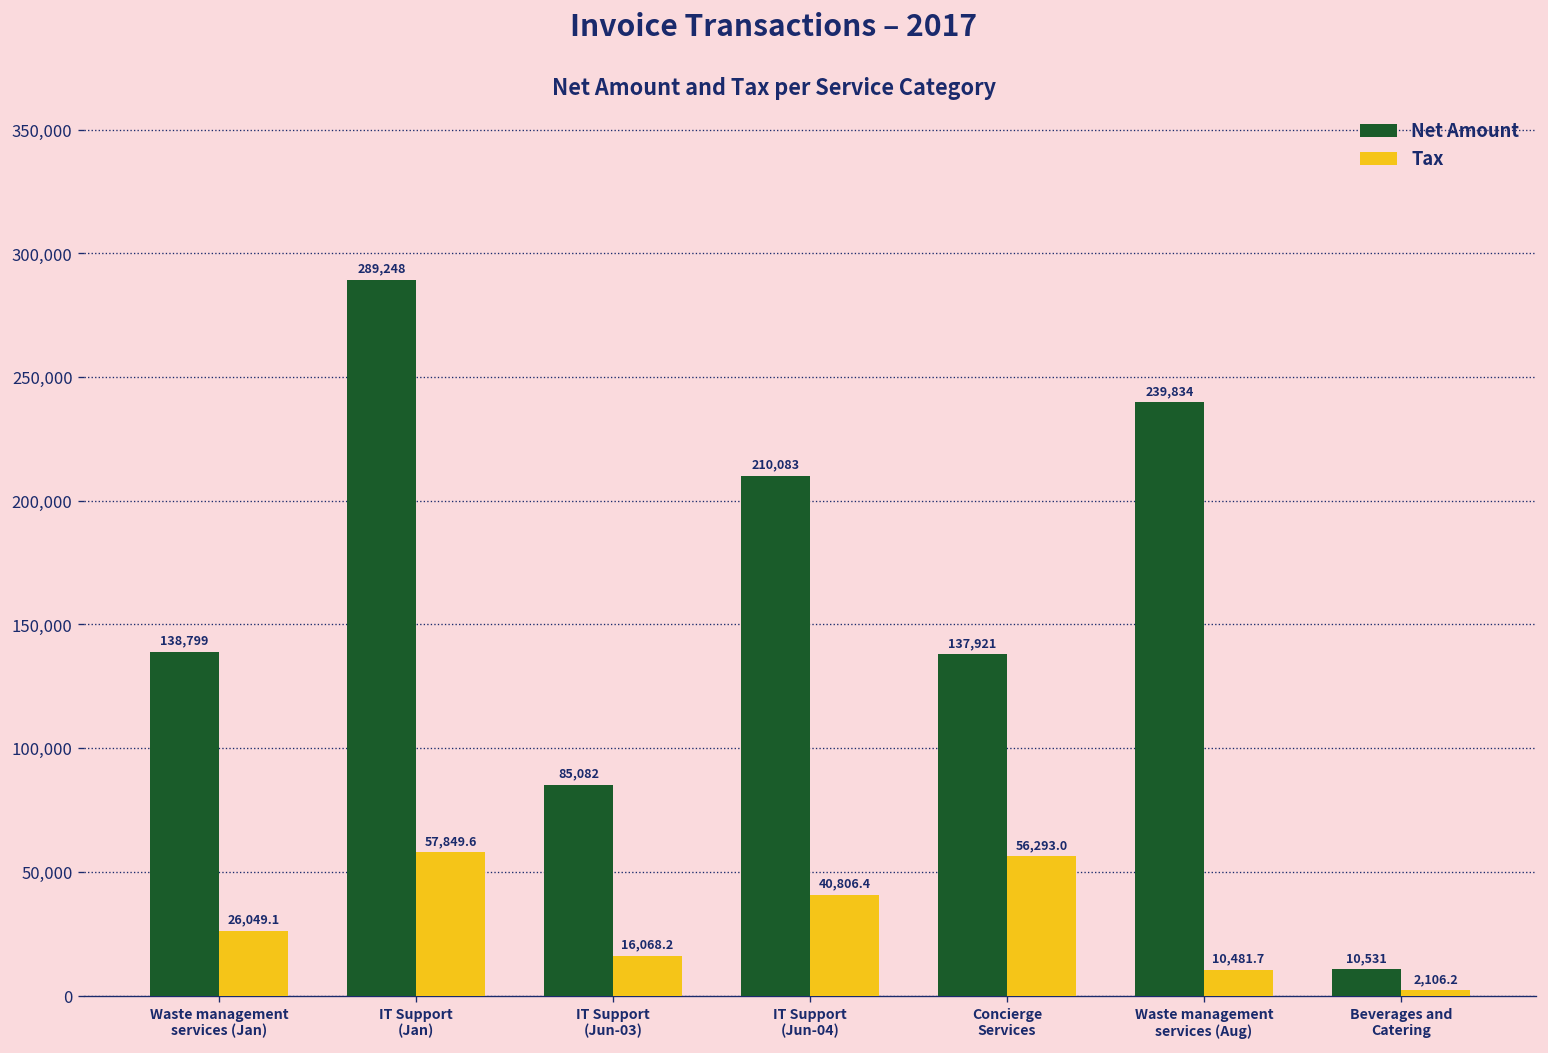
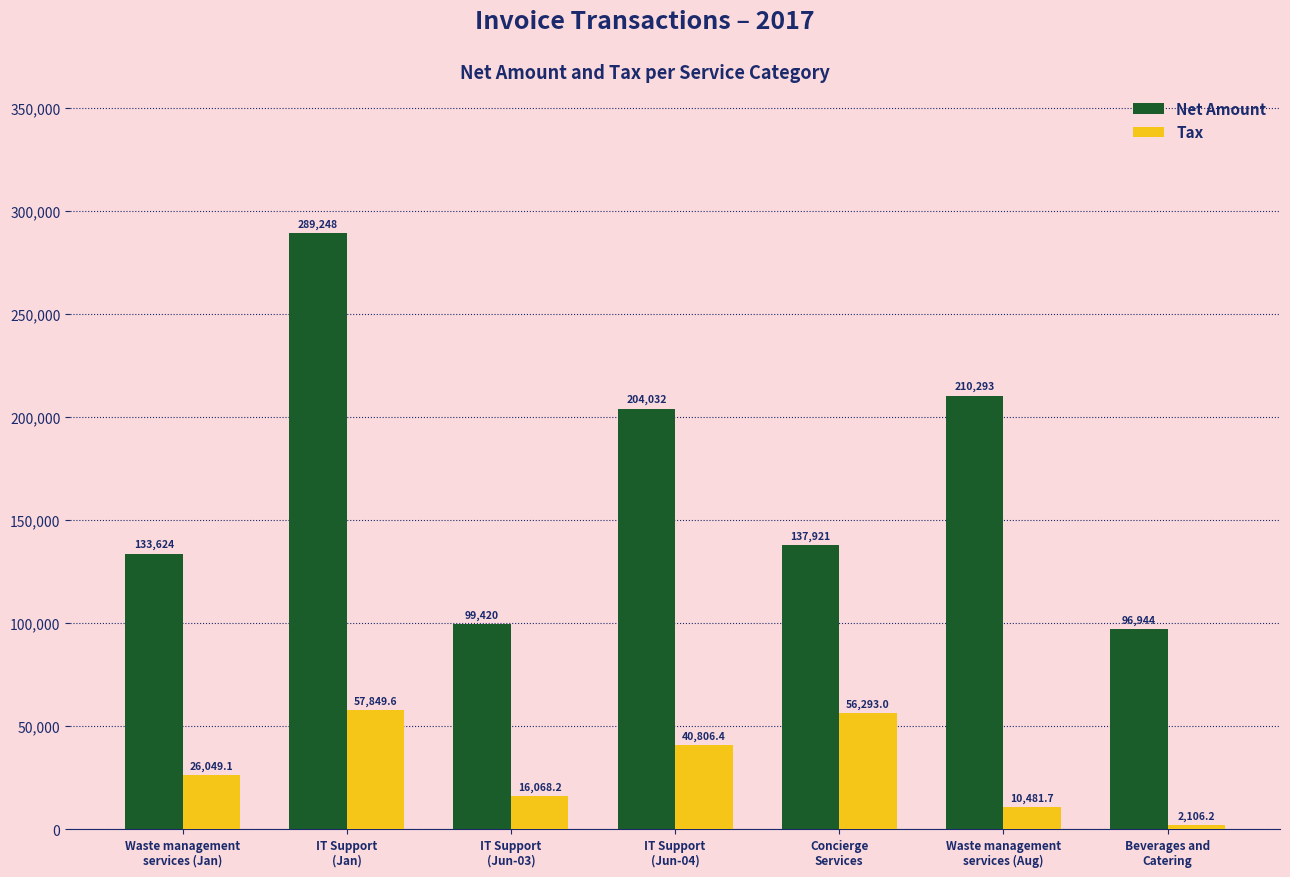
  {
    "Net Amount": {
-     "Waste management services (Jan)": "138,799",
+     "Waste management services (Jan)": "133,624",
      "IT Support (Jan)": "289,248",
-     "IT Support (Jun-03)": "85,082",
-     "IT Support (Jun-04)": "210,083",
+     "IT Support (Jun-03)": "99,420",
+     "IT Support (Jun-04)": "204,032",
      "Concierge Services": "137,921",
-     "Waste management services (Aug)": "239,834",
-     "Beverages and Catering": "10,531"
+     "Waste management services (Aug)": "210,293",
+     "Beverages and Catering": "96,944"
    },
    "Tax": {
      "Waste management services (Jan)": "26,049.1",
      "IT Support (Jan)": "57,849.6",
      "IT Support (Jun-03)": "16,068.2",
      "IT Support (Jun-04)": "40,806.4",
      "Concierge Services": "56,293.0",
      "Waste management services (Aug)": "10,481.7",
      "Beverages and Catering": "2,106.2"
    }
  }
